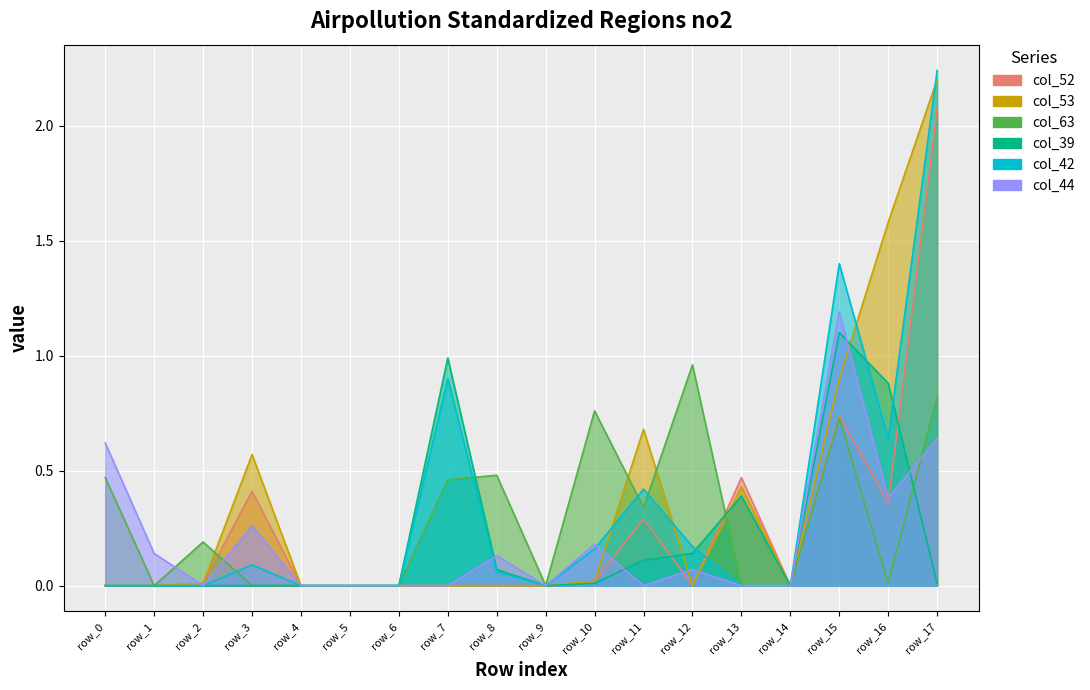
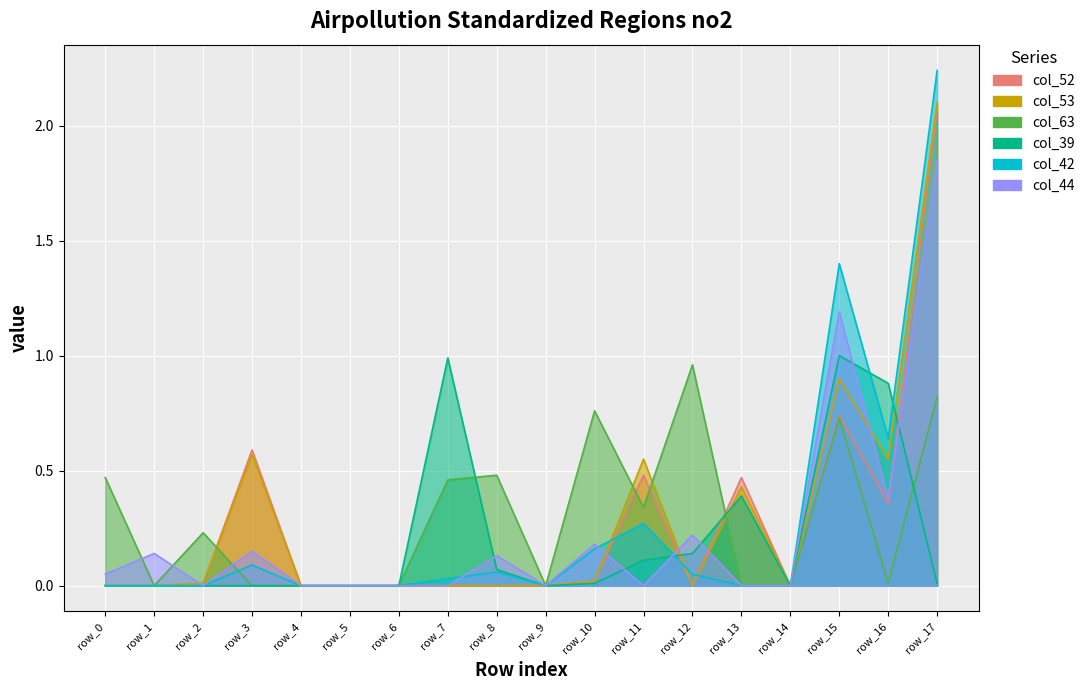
  {
    "col_52": {
-     "row_3": 0.41,
-     "row_11": 0.29,
+     "row_3": 0.59,
+     "row_11": 0.48,
      "row_13": 0.47,
      "row_16": 0.36,
      "row_17": 2.07
    },
    "col_53": {
      "row_3": 0.57,
-     "row_11": 0.68,
+     "row_11": 0.55,
      "row_13": 0.43,
      "row_15": 0.90,
-     "row_16": 1.58,
-     "row_17": 2.2
+     "row_16": 0.55,
+     "row_17": 2.1
    },
    "col_63": {
      "row_0": 0.47,
-     "row_2": 0.19,
+     "row_2": 0.23,
      "row_7": 0.46,
      "row_8": 0.48,
      "row_10": 0.76,
      "row_11": 0.34,
      "row_12": 0.96,
      "row_16": 0.01,
      "row_17": 0.82
    },
    "col_39": {
      "row_7": 1.0,
      "row_11": 0.1,
      "row_12": 0.14,
      "row_13": 0.4,
-     "row_15": 1.1,
+     "row_15": 1.0,
      "row_16": 0.88,
      "row_17": 0.0
    },
    "col_42": {
      "row_3": 0.09,
-     "row_7": 0.90,
+     "row_7": 0.03,
      "row_10": 0.16,
-     "row_11": 0.42,
-     "row_12": 0.17,
+     "row_11": 0.27,
+     "row_12": 0.05,
      "row_15": 1.40,
      "row_16": 0.64,
      "row_17": 2.24
    },
    "col_44": {
-     "row_0": 0.62,
+     "row_0": 0.05,
      "row_1": 0.14,
-     "row_3": 0.26,
+     "row_3": 0.15,
      "row_8": 0.13,
      "row_10": 0.18,
      "row_11": 0.00,
-     "row_12": 0.07,
+     "row_12": 0.22,
      "row_15": 1.19,
      "row_16": 0.38,
-     "row_17": 0.64
+     "row_17": 1.85
    }
  }
